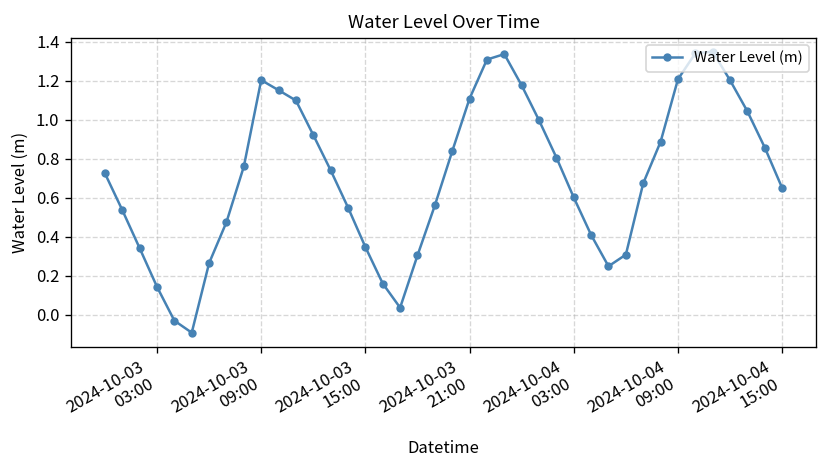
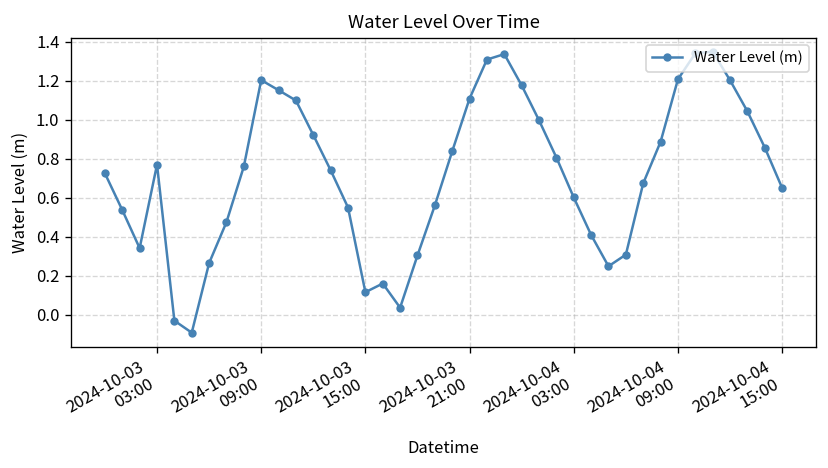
  {
-   "2024-10-03 03:00": 0.14,
+   "2024-10-03 03:00": 0.77,
    "2024-10-03 09:00": 1.20,
-   "2024-10-03 15:00": 0.35,
+   "2024-10-03 15:00": 0.12,
    "2024-10-03 21:00": 1.11,
    "2024-10-04 03:00": 0.60,
    "2024-10-04 09:00": 1.21,
    "2024-10-04 15:00": 0.65
  }
